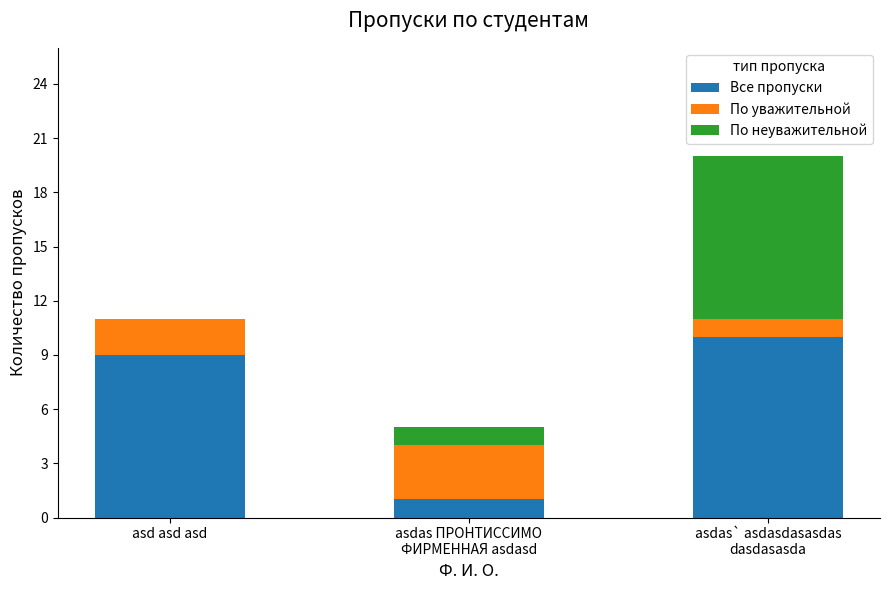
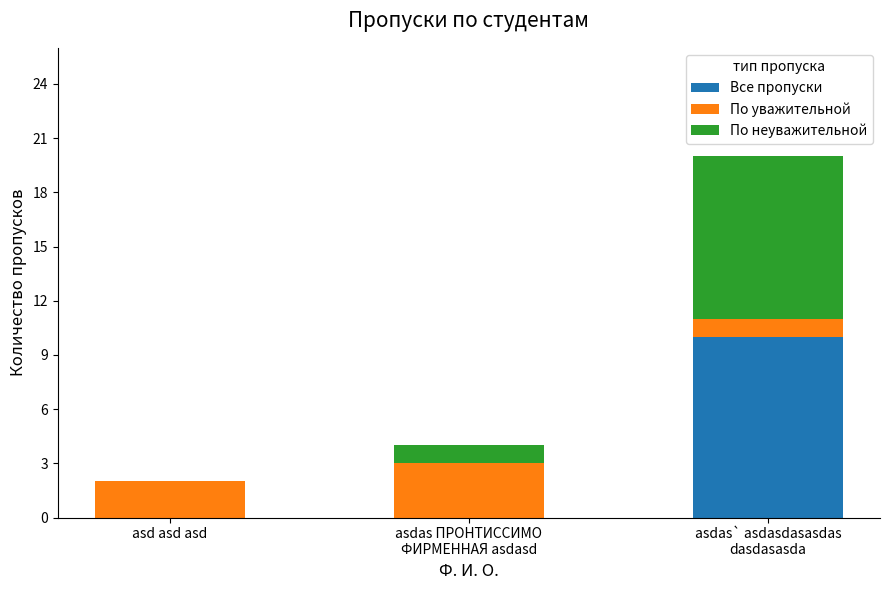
  {
    "Все пропуски": {
-     "asd asd asd": 9,
-     "asdas ПРОНТИССИМО ФИРМЕННАЯ asdasd": 1,
+     "asd asd asd": 0,
+     "asdas ПРОНТИССИМО ФИРМЕННАЯ asdasd": 0,
      "asdas` asdasdasasdas dasdasasda": 10
    },
    "По уважительной": {
      "asd asd asd": 2,
      "asdas ПРОНТИССИМО ФИРМЕННАЯ asdasd": 3,
      "asdas` asdasdasasdas dasdasasda": 1
    },
    "По неуважительной": {
      "asd asd asd": 0,
      "asdas ПРОНТИССИМО ФИРМЕННАЯ asdasd": 1,
      "asdas` asdasdasasdas dasdasasda": 9
    }
  }
